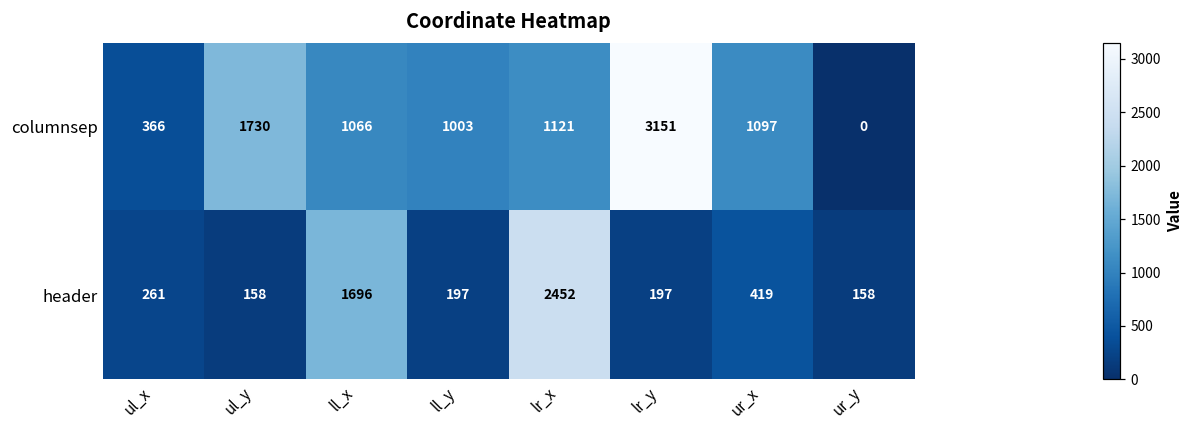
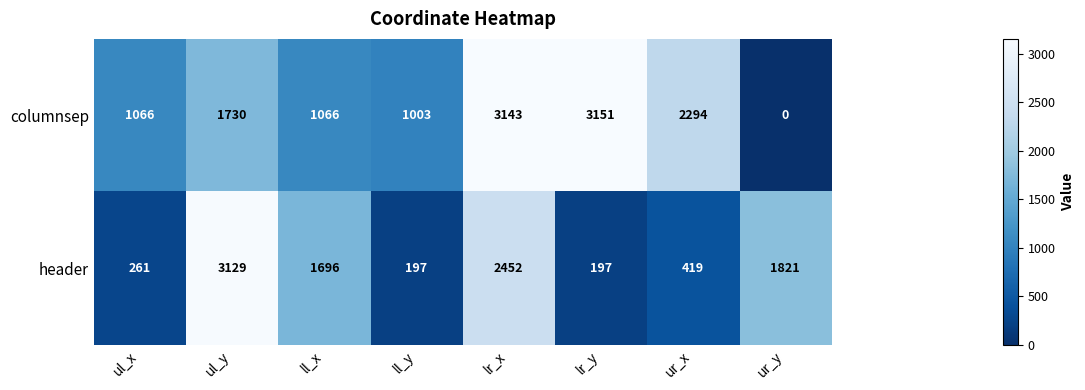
  {
    "columnsep": {
-     "ul_x": 366,
+     "ul_x": 1066,
      "ul_y": 1730,
      "ll_x": 1066,
      "ll_y": 1003,
-     "lr_x": 1121,
+     "lr_x": 3143,
      "lr_y": 3151,
-     "ur_x": 1097,
+     "ur_x": 2294,
      "ur_y": 0
    },
    "header": {
      "ul_x": 261,
-     "ul_y": 158,
+     "ul_y": 3129,
      "ll_x": 1696,
      "ll_y": 197,
      "lr_x": 2452,
      "lr_y": 197,
      "ur_x": 419,
-     "ur_y": 158
+     "ur_y": 1821
    }
  }
